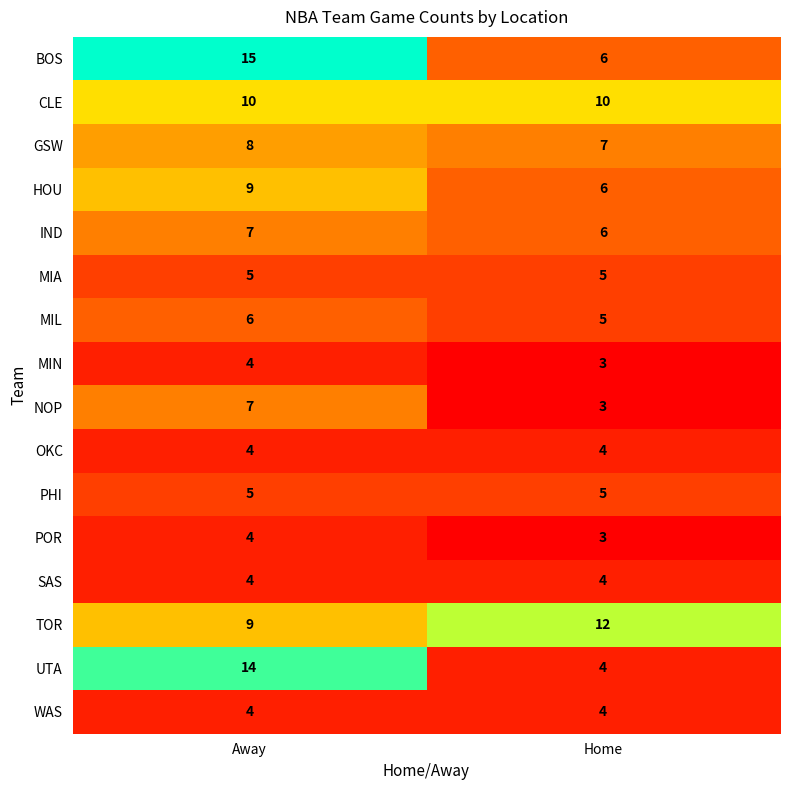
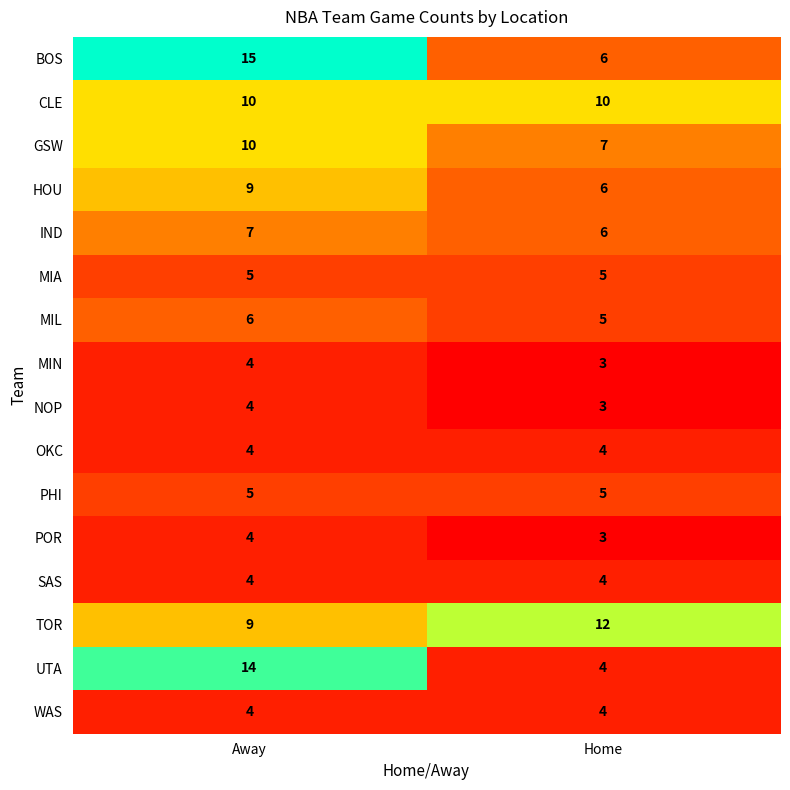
  {
    "BOS": {
      "Away": 15,
      "Home": 6
    },
    "CLE": {
      "Away": 10,
      "Home": 10
    },
    "GSW": {
-     "Away": 8,
+     "Away": 10,
      "Home": 7
    },
    "HOU": {
      "Away": 9,
      "Home": 6
    },
    "IND": {
      "Away": 7,
      "Home": 6
    },
    "MIA": {
      "Away": 5,
      "Home": 5
    },
    "MIL": {
      "Away": 6,
      "Home": 5
    },
    "MIN": {
      "Away": 4,
      "Home": 3
    },
    "NOP": {
-     "Away": 7,
+     "Away": 4,
      "Home": 3
    },
    "OKC": {
      "Away": 4,
      "Home": 4
    },
    "PHI": {
      "Away": 5,
      "Home": 5
    },
    "POR": {
      "Away": 4,
      "Home": 3
    },
    "SAS": {
      "Away": 4,
      "Home": 4
    },
    "TOR": {
      "Away": 9,
      "Home": 12
    },
    "UTA": {
      "Away": 14,
      "Home": 4
    },
    "WAS": {
      "Away": 4,
      "Home": 4
    }
  }
